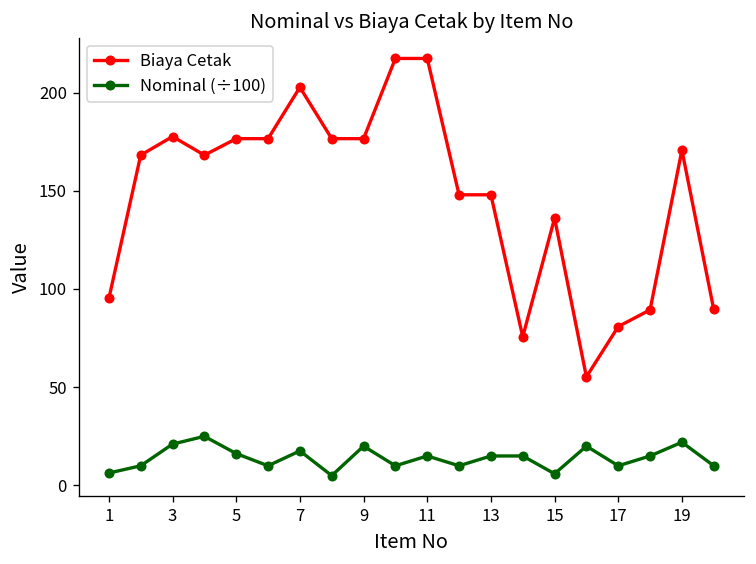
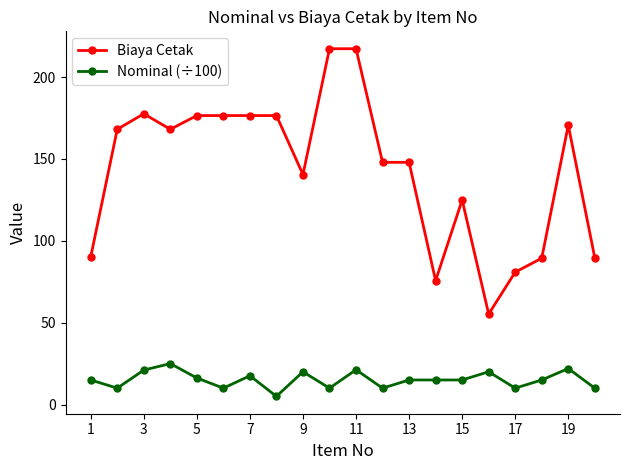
  {
    "Biaya Cetak": {
-     "1": 95,
+     "1": 90,
      "3": 178,
      "5": 177,
-     "7": 203,
-     "9": 177,
+     "7": 177,
+     "9": 140,
      "11": 217,
      "13": 148,
-     "15": 136,
+     "15": 125,
      "17": 81,
      "19": 171
    },
    "Nominal (÷100)": {
-     "1": 6,
+     "1": 15,
      "3": 21,
      "5": 16,
      "7": 18,
      "9": 20,
-     "11": 15,
+     "11": 21,
      "13": 15,
-     "15": 6,
+     "15": 15,
      "17": 10,
      "19": 22
    }
  }
